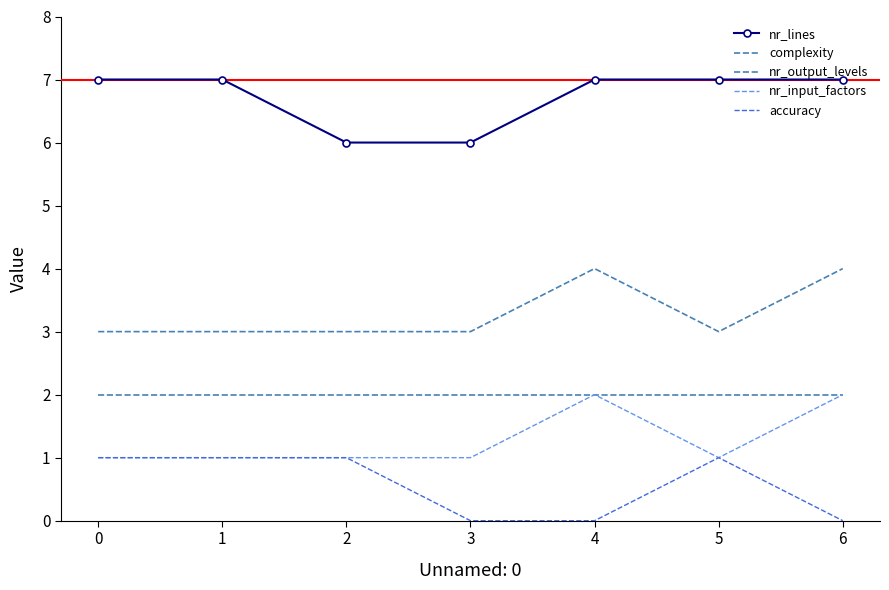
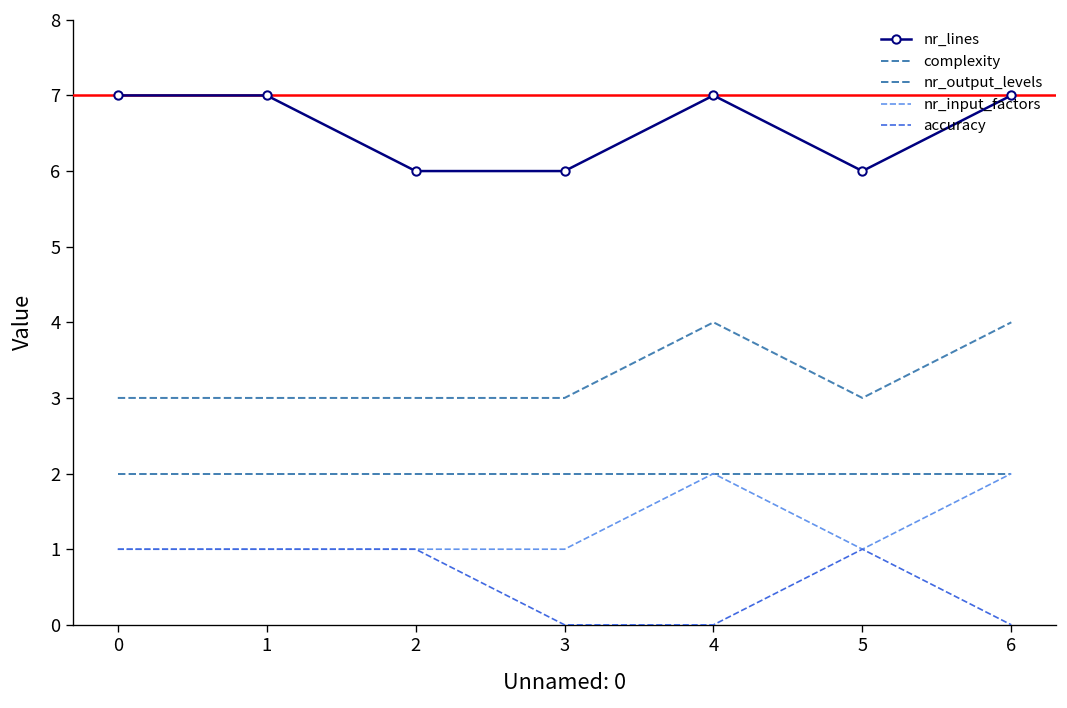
  {
    "nr_lines": {
      "0": 7,
      "1": 7,
      "2": 6,
      "3": 6,
      "4": 7,
-     "5": 7,
+     "5": 6,
      "6": 7
    }
  }
